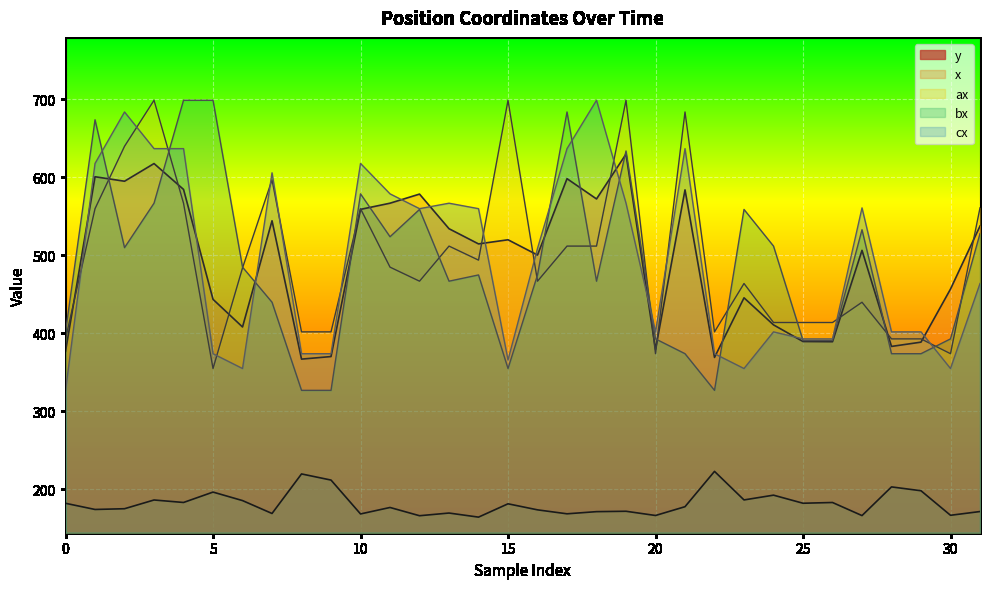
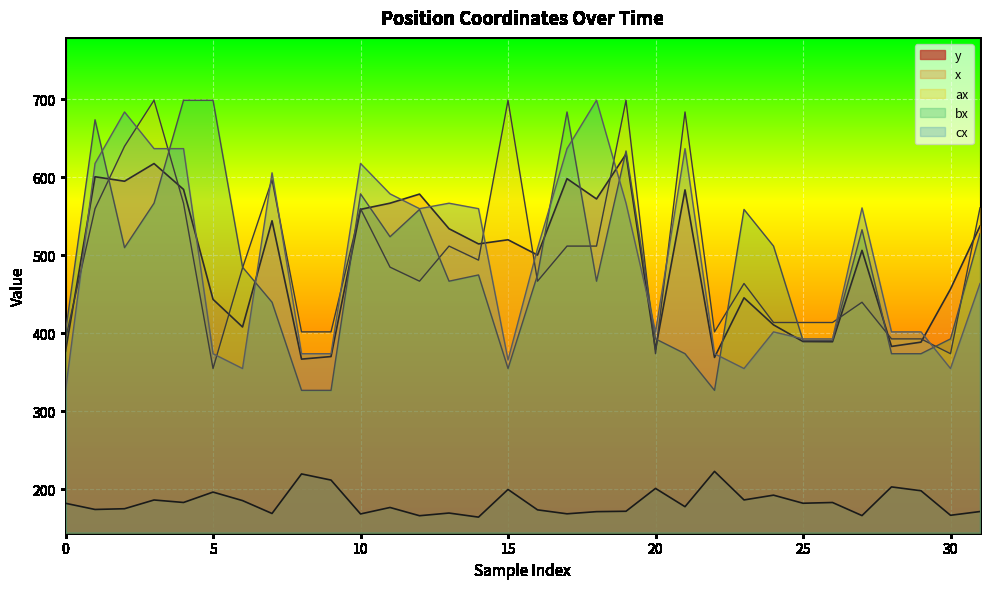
  {
    "y": {
      "0": 180,
      "5": 200,
      "10": 170,
-     "15": 180,
-     "20": 170,
+     "15": 200,
+     "20": 200,
      "25": 180,
      "30": 170
    }
  }
